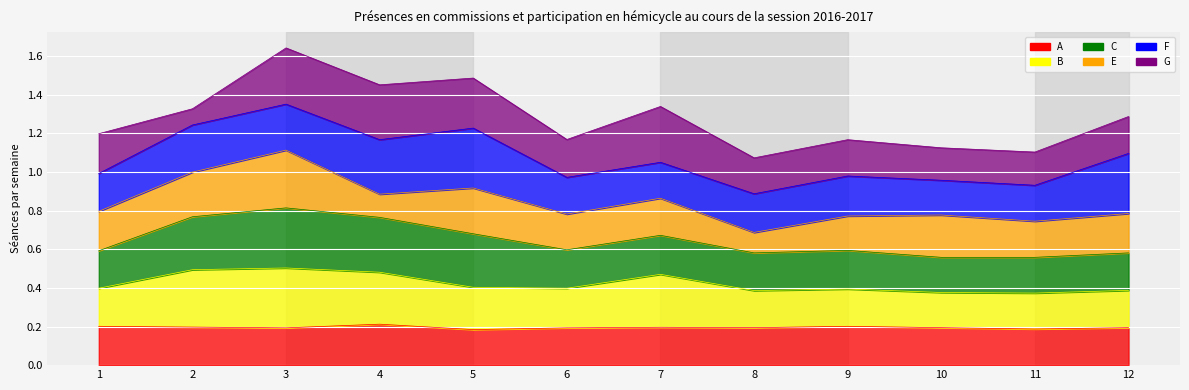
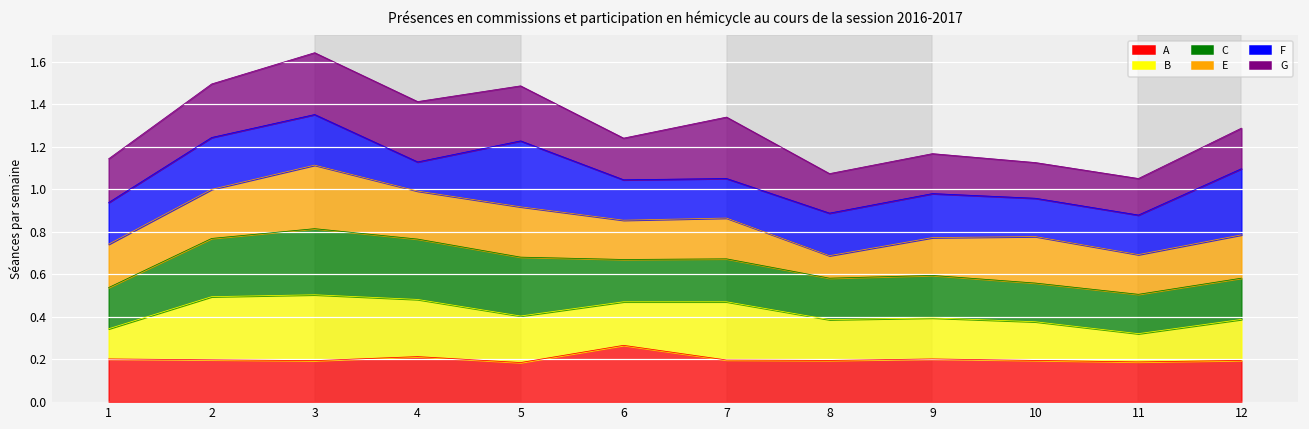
  {
    "A": {
      "1": 0.20,
      "2": 0.20,
      "3": 0.19,
      "4": 0.21,
      "5": 0.18,
-     "6": 0.19,
+     "6": 0.27,
      "7": 0.20,
      "8": 0.19,
      "9": 0.20,
      "10": 0.19,
      "11": 0.19,
      "12": 0.19
    },
    "B": {
-     "1": 0.20,
+     "1": 0.14,
      "2": 0.30,
      "3": 0.31,
      "4": 0.27,
      "5": 0.22,
      "6": 0.21,
      "7": 0.27,
      "8": 0.19,
      "9": 0.19,
      "10": 0.18,
-     "11": 0.19,
+     "11": 0.13,
      "12": 0.19
    },
    "C": {
      "1": 0.19,
      "2": 0.27,
      "3": 0.31,
      "4": 0.28,
      "5": 0.28,
      "6": 0.20,
      "7": 0.20,
      "8": 0.19,
      "9": 0.20,
      "10": 0.18,
      "11": 0.19,
      "12": 0.19
    },
    "E": {
      "1": 0.20,
      "2": 0.23,
      "3": 0.30,
-     "4": 0.12,
+     "4": 0.23,
      "5": 0.24,
      "6": 0.19,
      "7": 0.19,
      "8": 0.11,
      "9": 0.18,
      "10": 0.22,
      "11": 0.19,
      "12": 0.20
    },
    "F": {
      "1": 0.20,
      "2": 0.24,
      "3": 0.24,
-     "4": 0.28,
+     "4": 0.14,
      "5": 0.31,
      "6": 0.19,
      "7": 0.19,
      "8": 0.20,
      "9": 0.21,
      "10": 0.18,
      "11": 0.19,
      "12": 0.31
    },
    "G": {
      "1": 0.21,
-     "2": 0.08,
+     "2": 0.25,
      "3": 0.29,
      "4": 0.28,
      "5": 0.26,
      "6": 0.20,
      "7": 0.29,
      "8": 0.19,
      "9": 0.19,
      "10": 0.17,
      "11": 0.17,
      "12": 0.19
    }
  }
